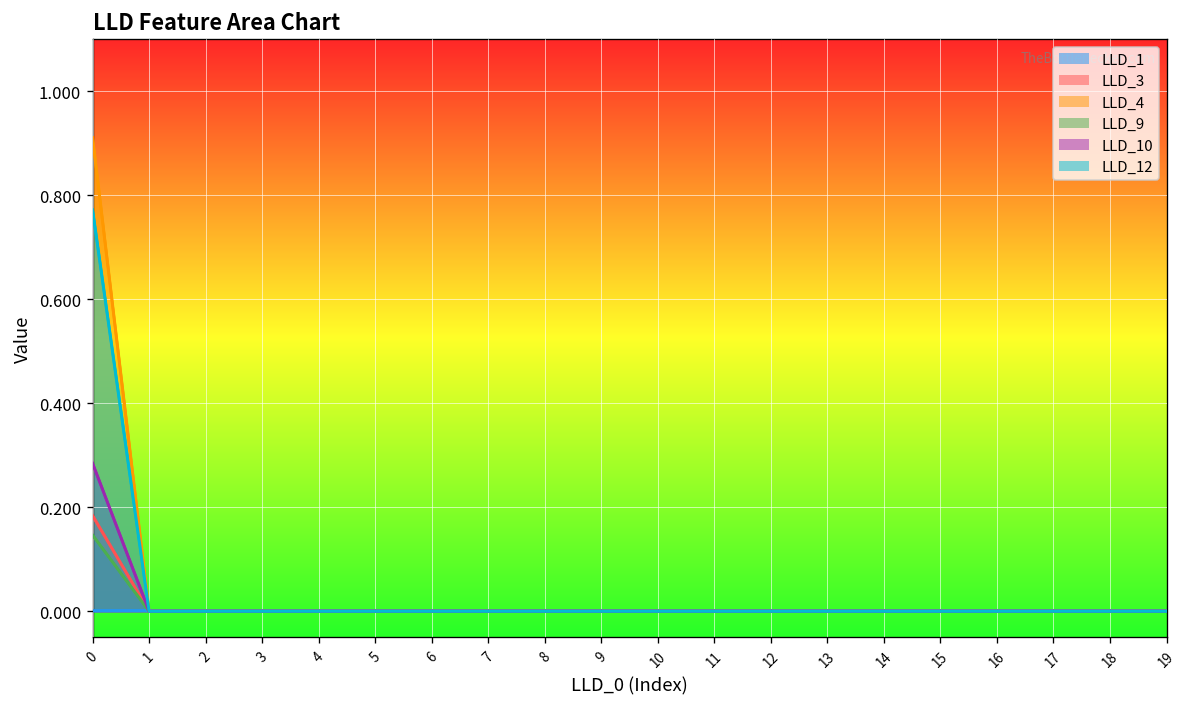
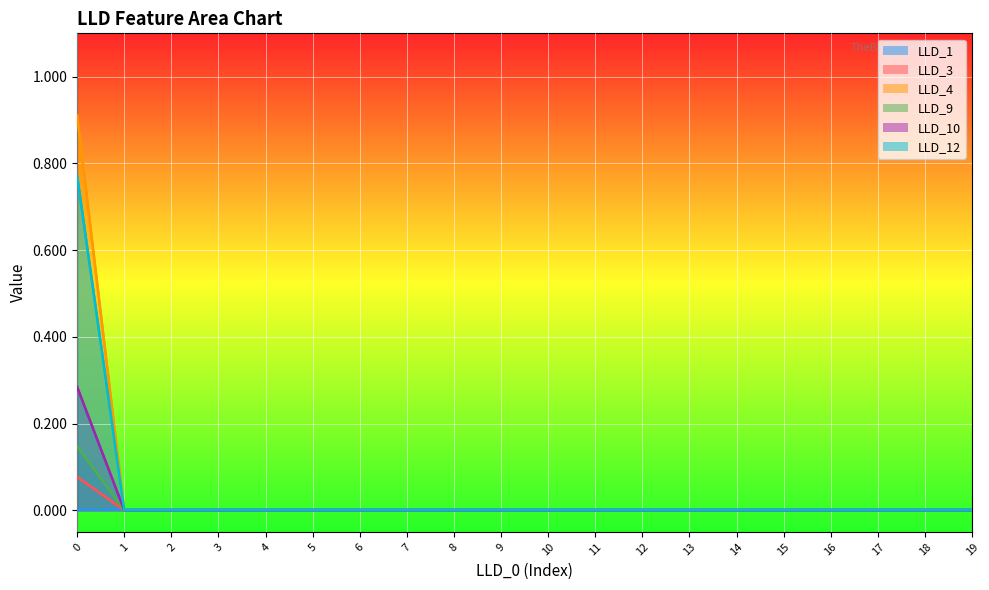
  {
    "LLD_4": {
      "0": 0.91
    },
    "LLD_9": {
      "0": 0.15
    },
    "LLD_10": {
      "0": 0.28
    },
    "LLD_3": {
-     "0": 0.18
+     "0": 0.08
    }
  }
